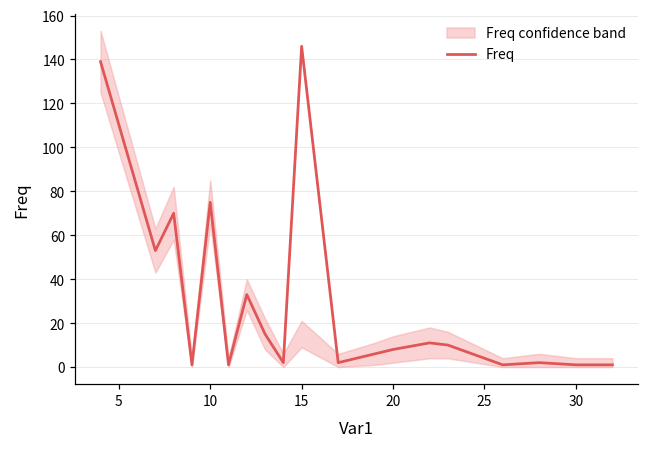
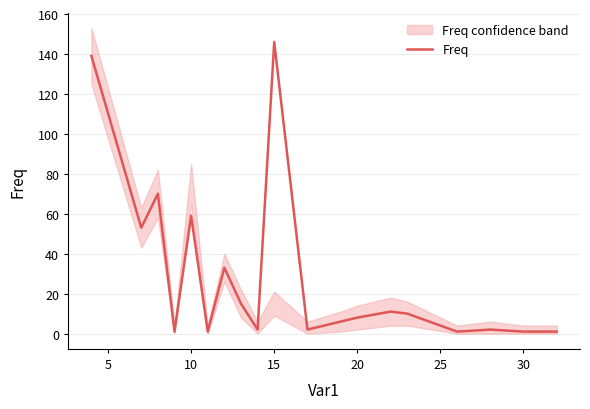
  {
    "Freq": {
-     "10": 75,
+     "10": 59,
      "15": 146,
      "20": 8,
      "30": 1
    }
  }
